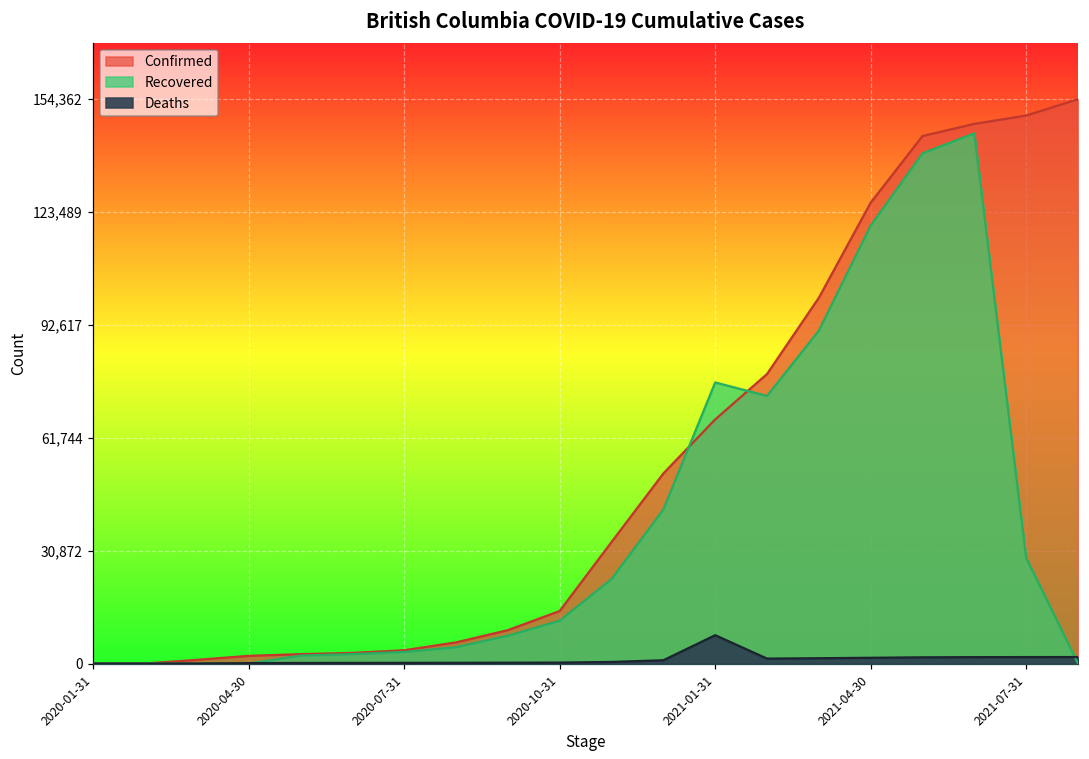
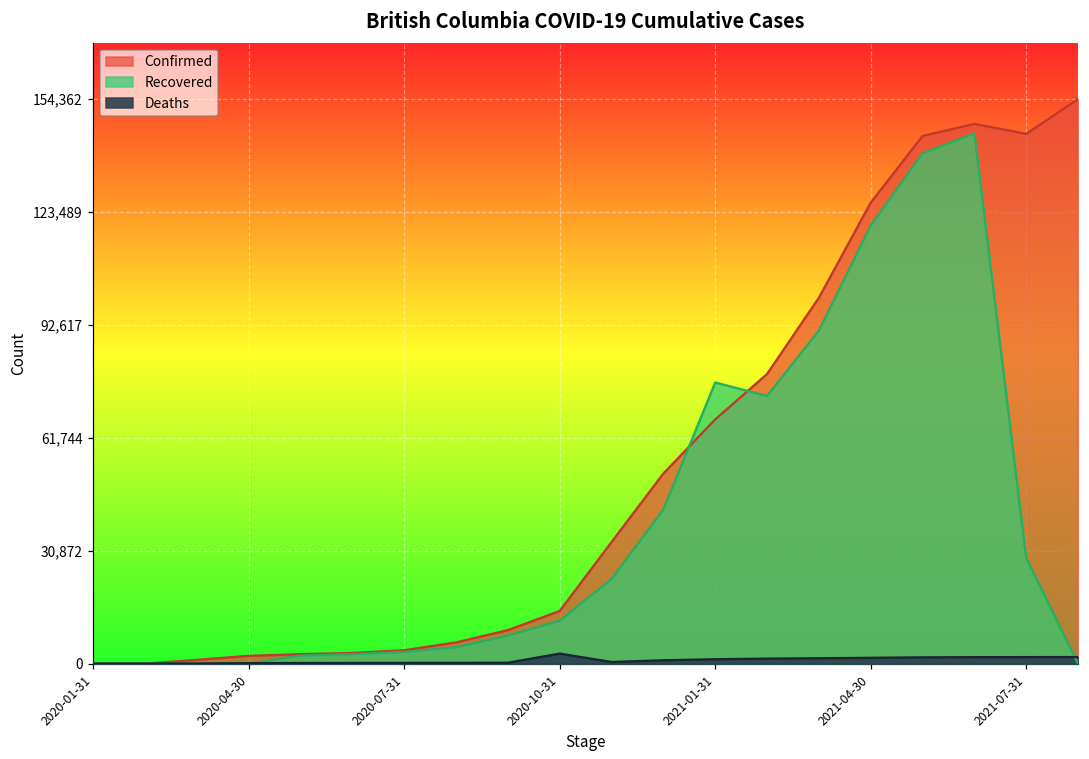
  {
    "Confirmed": {
      "2020-04-30": "2,000",
      "2020-10-31": "14,000",
      "2021-01-31": "67,000",
      "2021-04-30": "126,000",
-     "2021-07-31": "150,000"
+     "2021-07-31": "145,000"
    },
    "Recovered": {
      "2020-10-31": "12,000",
      "2021-01-31": "77,000",
      "2021-04-30": "120,000",
      "2021-07-31": "29,000"
    },
    "Deaths": {
      "2020-07-31": "0",
-     "2020-10-31": "0",
-     "2021-01-31": "8,000",
+     "2020-10-31": "3,000",
+     "2021-01-31": "1,000",
      "2021-04-30": "2,000",
      "2021-07-31": "2,000"
    }
  }
